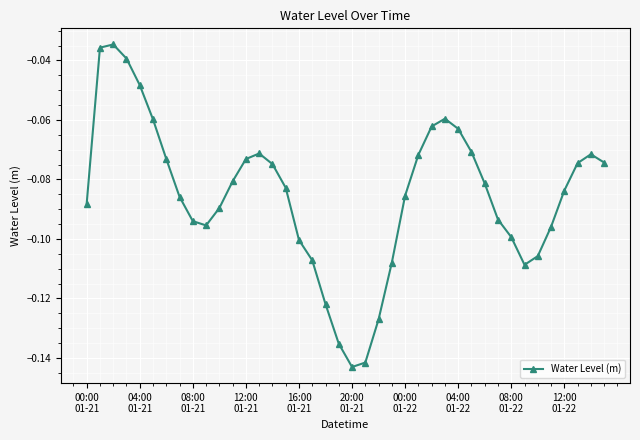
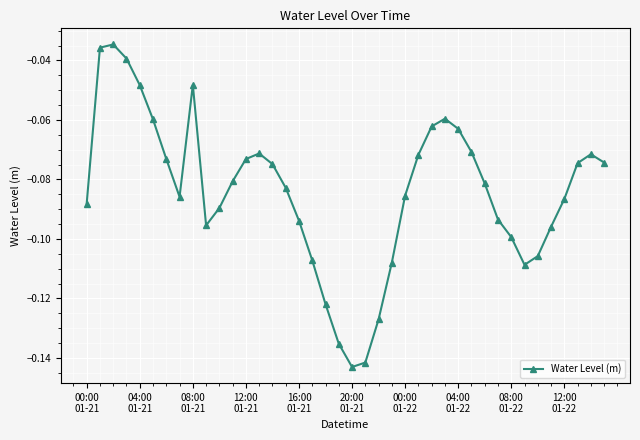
  {
    "00:00 01-21": -0.088,
    "04:00 01-21": -0.048,
-   "08:00 01-21": -0.094,
+   "08:00 01-21": -0.048,
    "12:00 01-21": -0.073,
-   "16:00 01-21": -0.100,
+   "16:00 01-21": -0.094,
    "20:00 01-21": -0.143,
    "00:00 01-22": -0.085,
    "04:00 01-22": -0.063,
    "08:00 01-22": -0.099,
-   "12:00 01-22": -0.084
+   "12:00 01-22": -0.087
  }
